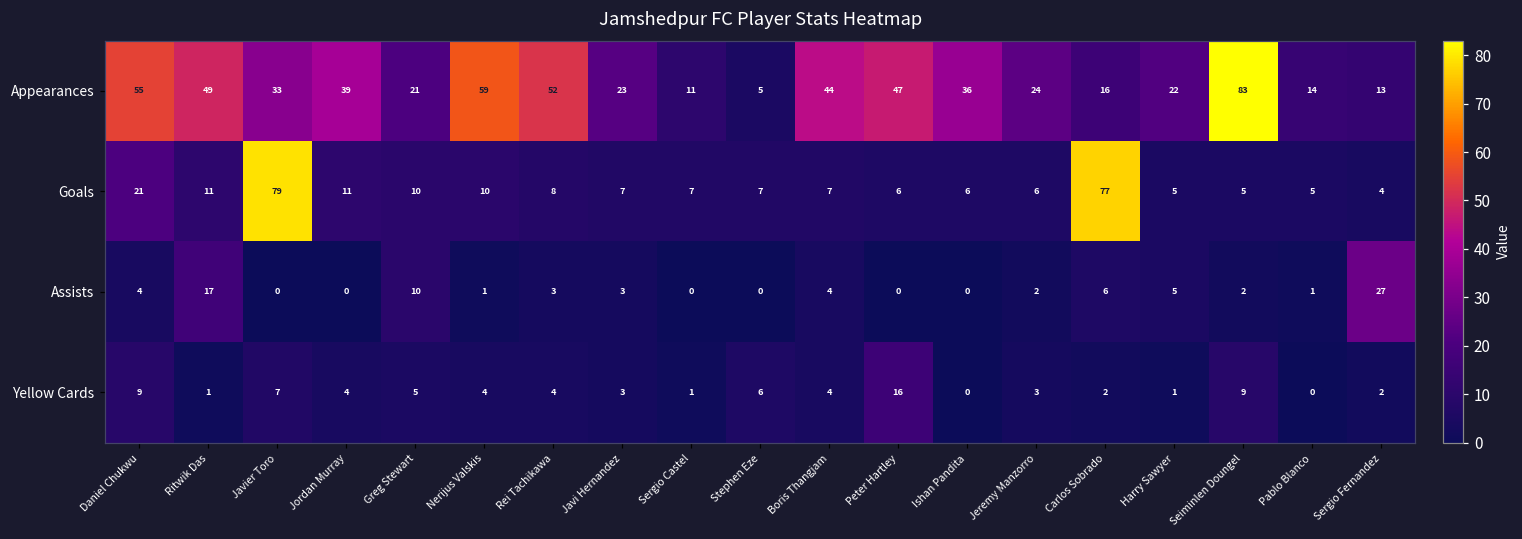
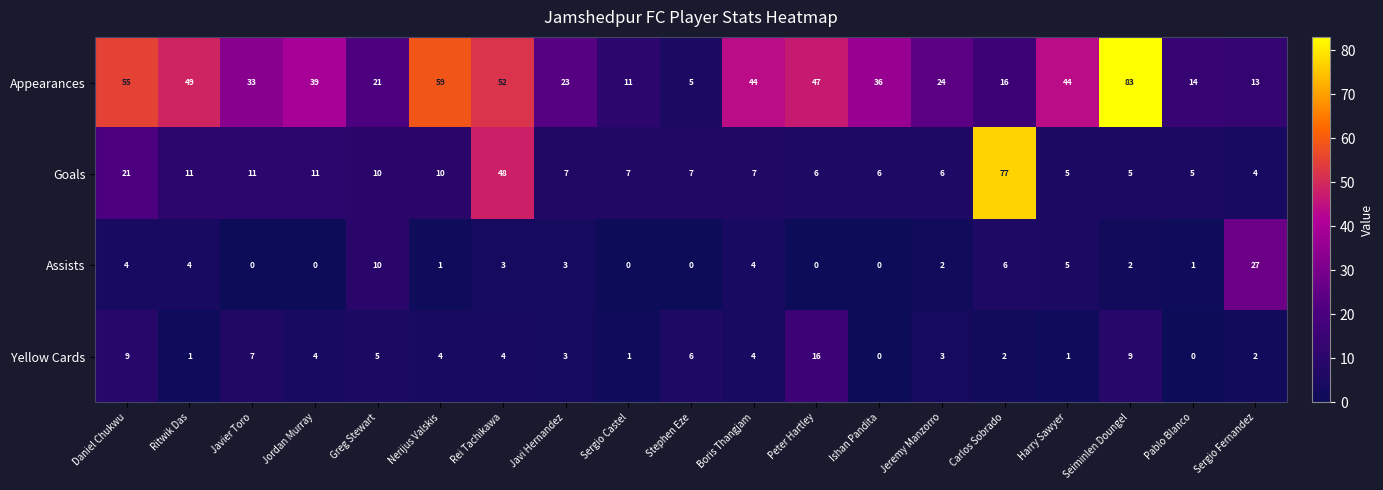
  {
    "Appearances": {
      "Daniel Chukwu": 55,
      "Ritwik Das": 49,
      "Javier Toro": 33,
      "Jordan Murray": 39,
      "Greg Stewart": 21,
      "Nerijus Valskis": 59,
      "Rei Tachikawa": 52,
      "Javi Hernandez": 23,
      "Sergio Castel": 11,
      "Stephen Eze": 5,
      "Boris Thangjam": 44,
      "Peter Hartley": 47,
      "Ishan Pandita": 36,
      "Jeremy Manzorro": 24,
      "Carlos Sobrado": 16,
-     "Harry Sawyer": 22,
+     "Harry Sawyer": 44,
      "Seiminlen Doungel": 83,
      "Pablo Blanco": 14,
      "Sergio Fernandez": 13
    },
    "Goals": {
      "Daniel Chukwu": 21,
      "Ritwik Das": 11,
-     "Javier Toro": 79,
+     "Javier Toro": 11,
      "Jordan Murray": 11,
      "Greg Stewart": 10,
      "Nerijus Valskis": 10,
-     "Rei Tachikawa": 8,
+     "Rei Tachikawa": 48,
      "Javi Hernandez": 7,
      "Sergio Castel": 7,
      "Stephen Eze": 7,
      "Boris Thangjam": 7,
      "Peter Hartley": 6,
      "Ishan Pandita": 6,
      "Jeremy Manzorro": 6,
      "Carlos Sobrado": 77,
      "Harry Sawyer": 5,
      "Seiminlen Doungel": 5,
      "Pablo Blanco": 5,
      "Sergio Fernandez": 4
    },
    "Assists": {
      "Daniel Chukwu": 4,
-     "Ritwik Das": 17,
+     "Ritwik Das": 4,
      "Javier Toro": 0,
      "Jordan Murray": 0,
      "Greg Stewart": 10,
      "Nerijus Valskis": 1,
      "Rei Tachikawa": 3,
      "Javi Hernandez": 3,
      "Sergio Castel": 0,
      "Stephen Eze": 0,
      "Boris Thangjam": 4,
      "Peter Hartley": 0,
      "Ishan Pandita": 0,
      "Jeremy Manzorro": 2,
      "Carlos Sobrado": 6,
      "Harry Sawyer": 5,
      "Seiminlen Doungel": 2,
      "Pablo Blanco": 1,
      "Sergio Fernandez": 27
    },
    "Yellow Cards": {
      "Daniel Chukwu": 9,
      "Ritwik Das": 1,
      "Javier Toro": 7,
      "Jordan Murray": 4,
      "Greg Stewart": 5,
      "Nerijus Valskis": 4,
      "Rei Tachikawa": 4,
      "Javi Hernandez": 3,
      "Sergio Castel": 1,
      "Stephen Eze": 6,
      "Boris Thangjam": 4,
      "Peter Hartley": 16,
      "Ishan Pandita": 0,
      "Jeremy Manzorro": 3,
      "Carlos Sobrado": 2,
      "Harry Sawyer": 1,
      "Seiminlen Doungel": 9,
      "Pablo Blanco": 0,
      "Sergio Fernandez": 2
    }
  }
